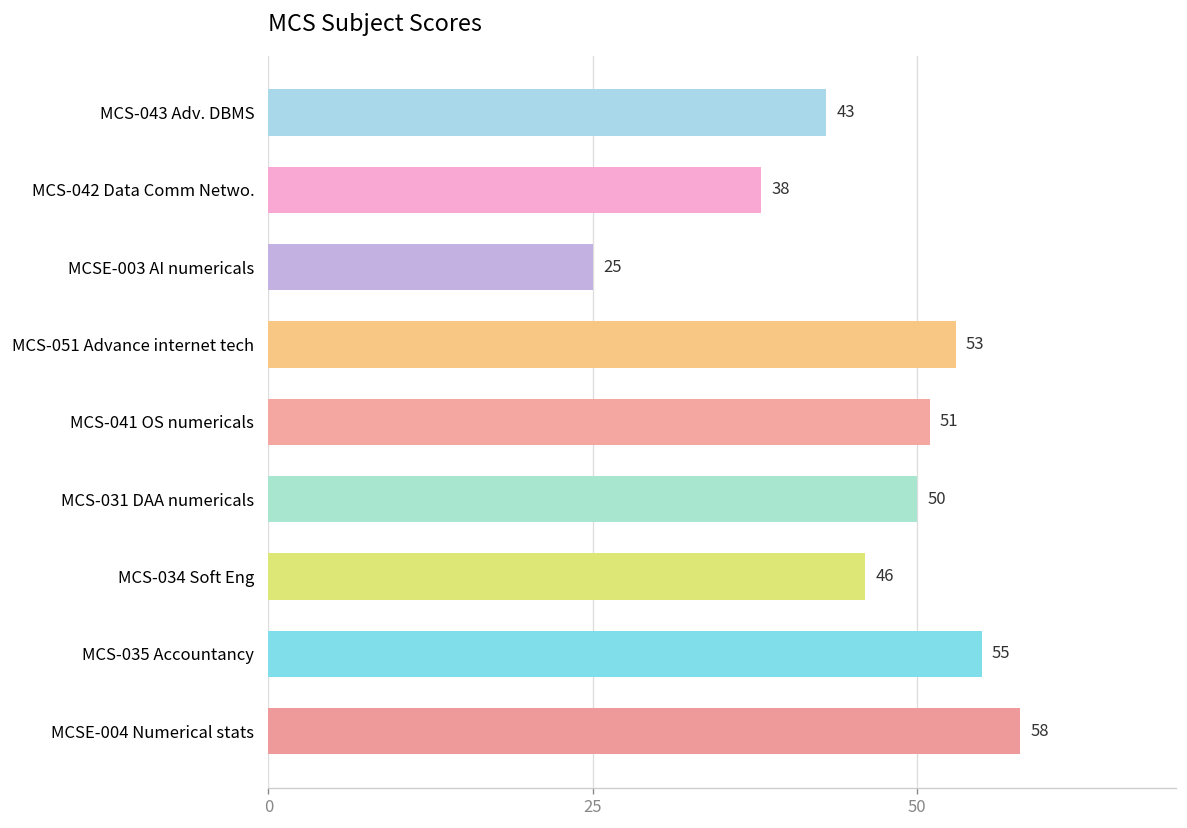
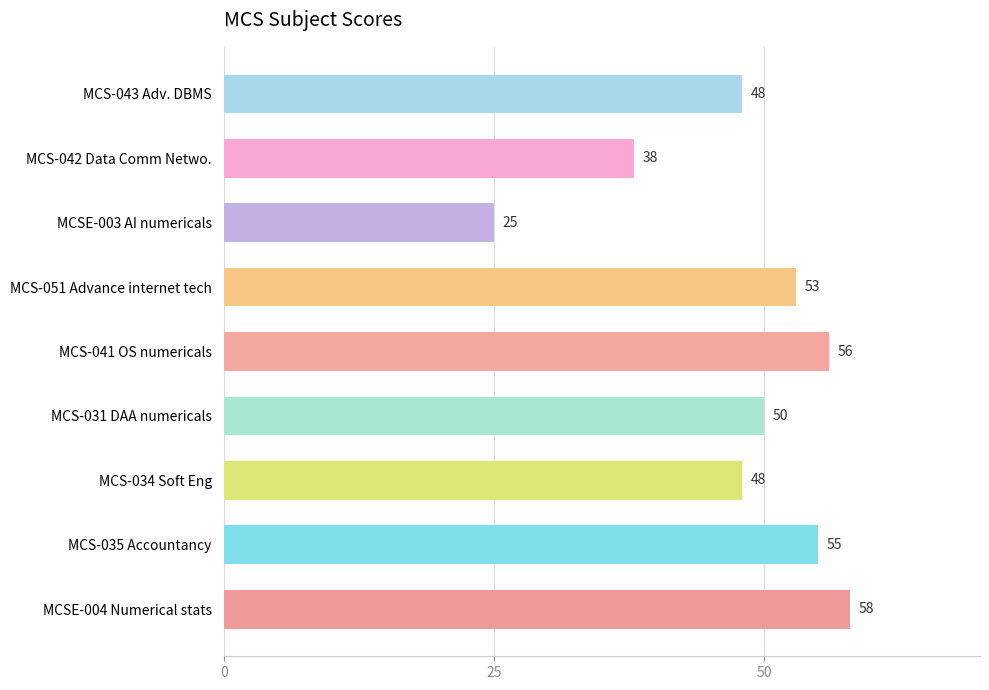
  {
-   "MCS-043 Adv. DBMS": 43,
+   "MCS-043 Adv. DBMS": 48,
    "MCS-042 Data Comm Netwo.": 38,
    "MCSE-003 AI numericals": 25,
    "MCS-051 Advance internet tech": 53,
-   "MCS-041 OS numericals": 51,
+   "MCS-041 OS numericals": 56,
    "MCS-031 DAA numericals": 50,
-   "MCS-034 Soft Eng": 46,
+   "MCS-034 Soft Eng": 48,
    "MCS-035 Accountancy": 55,
    "MCSE-004 Numerical stats": 58
  }
